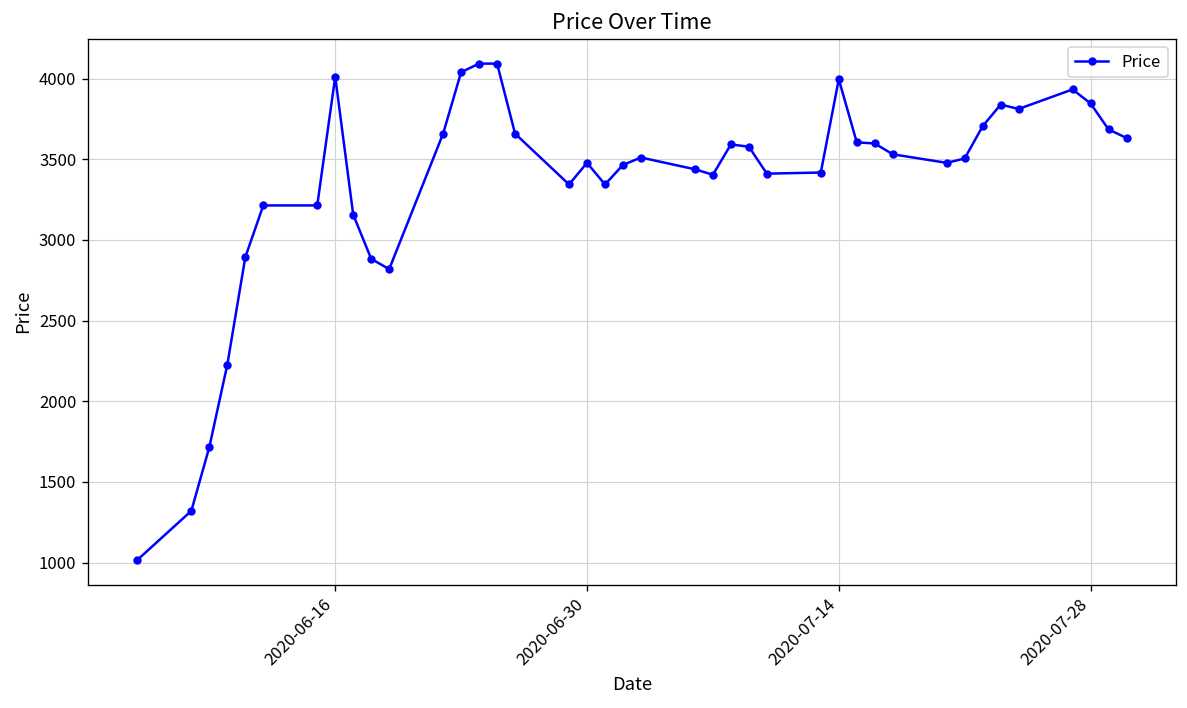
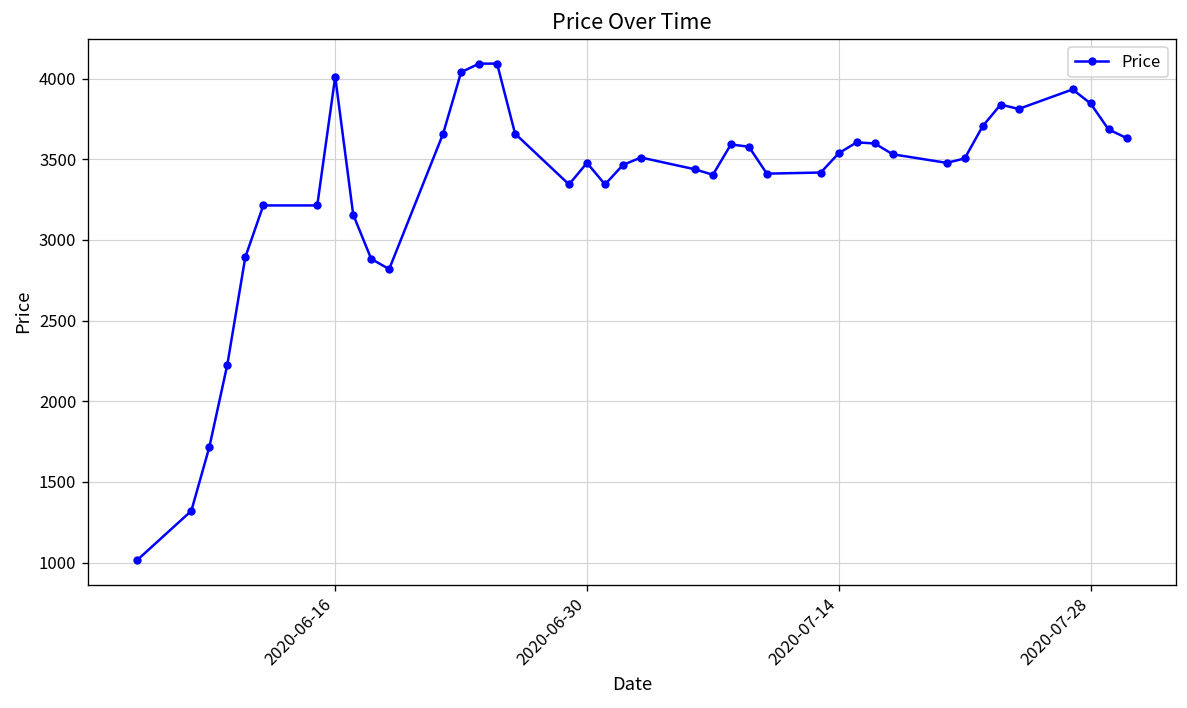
  {
    "2020-06-16": 4010,
    "2020-06-30": 3480,
-   "2020-07-14": 4000,
+   "2020-07-14": 3540,
    "2020-07-28": 3850
  }
